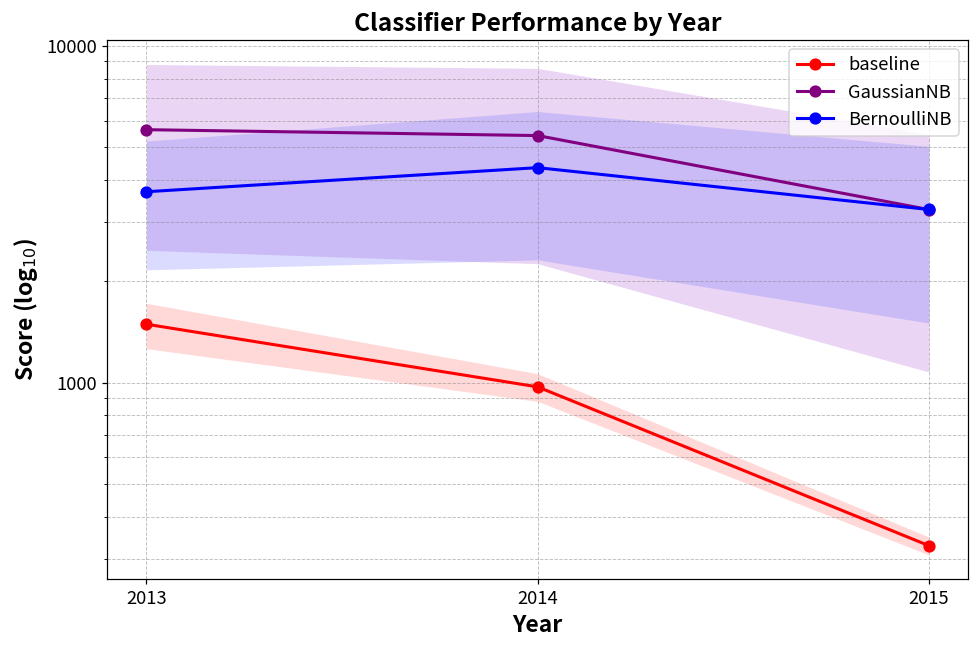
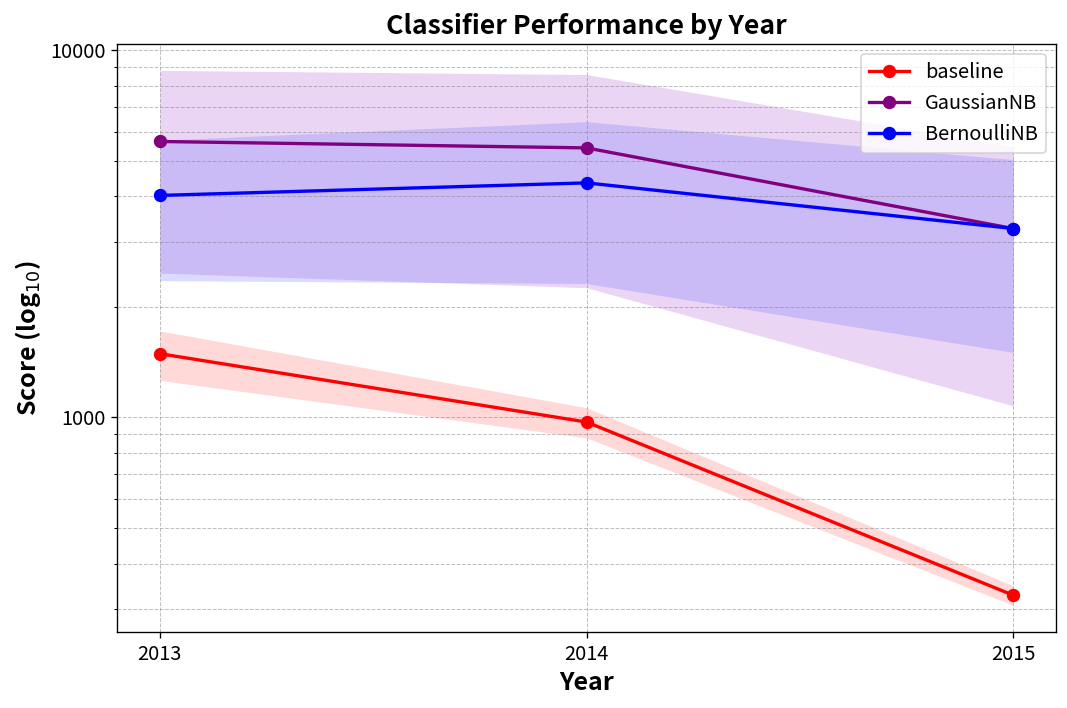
  {
    "baseline": {
      "2013": 1500,
      "2014": 970,
      "2015": 330
    },
    "GaussianNB": {
      "2014": 5400
    },
    "BernoulliNB": {
-     "2013": 3700,
+     "2013": 4000,
      "2014": 4400
    }
  }
